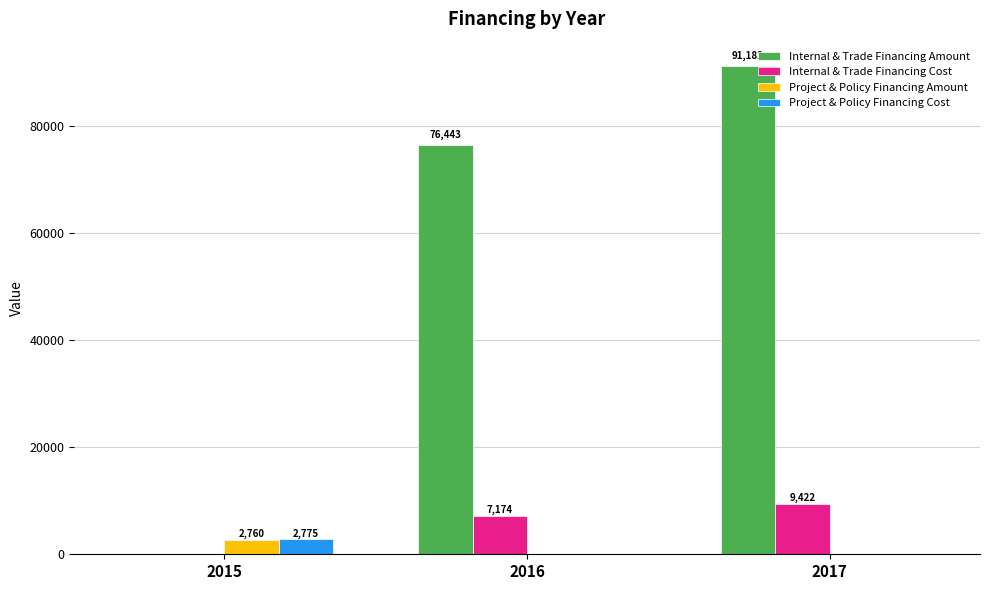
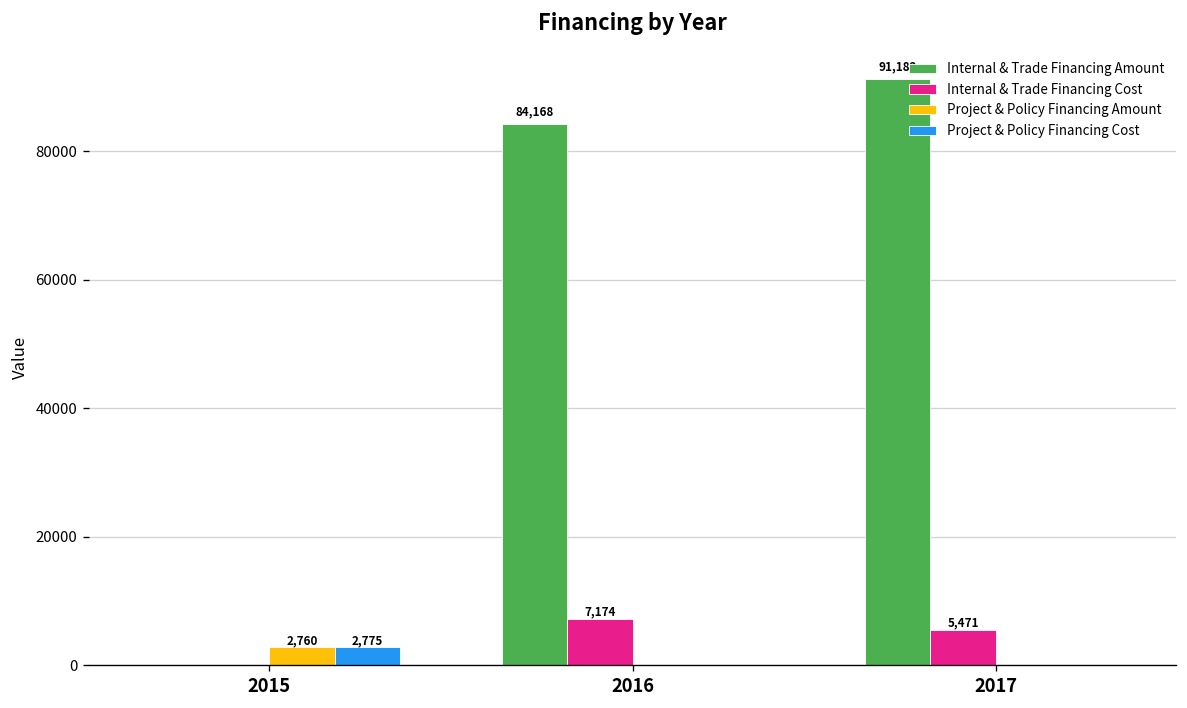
  {
    "Internal & Trade Financing Amount": {
-     "2016": "76,443",
+     "2016": "84,168",
      "2017": "91,182"
    },
    "Internal & Trade Financing Cost": {
      "2016": "7,174",
-     "2017": "9,422"
+     "2017": "5,471"
    },
    "Project & Policy Financing Amount": {
      "2015": "2,760"
    },
    "Project & Policy Financing Cost": {
      "2015": "2,775"
    }
  }
